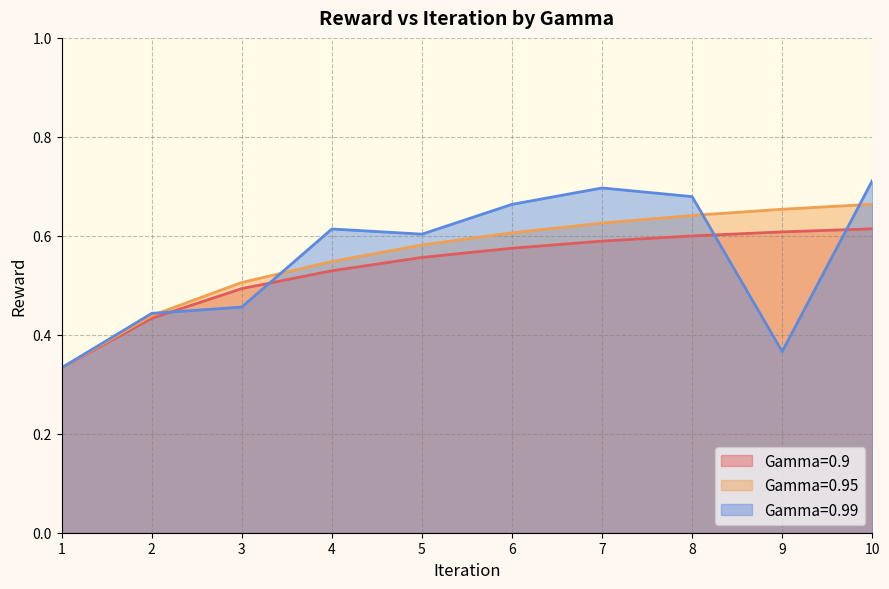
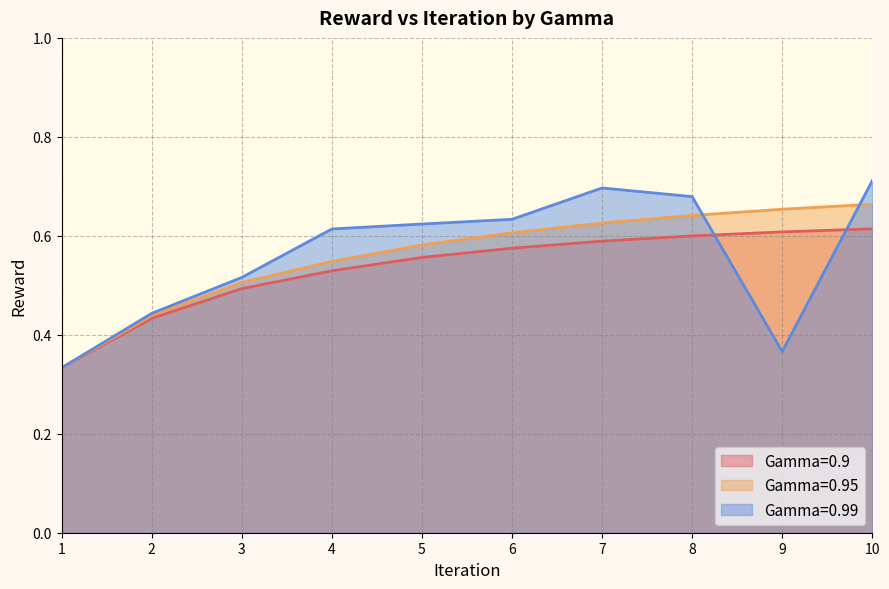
  {
    "Gamma=0.99": {
-     "3": 0.46,
+     "3": 0.52,
      "4": 0.61,
-     "5": 0.60,
-     "6": 0.66,
+     "5": 0.62,
+     "6": 0.63,
      "7": 0.70,
      "8": 0.68,
      "9": 0.37,
      "10": 0.71
    }
  }
